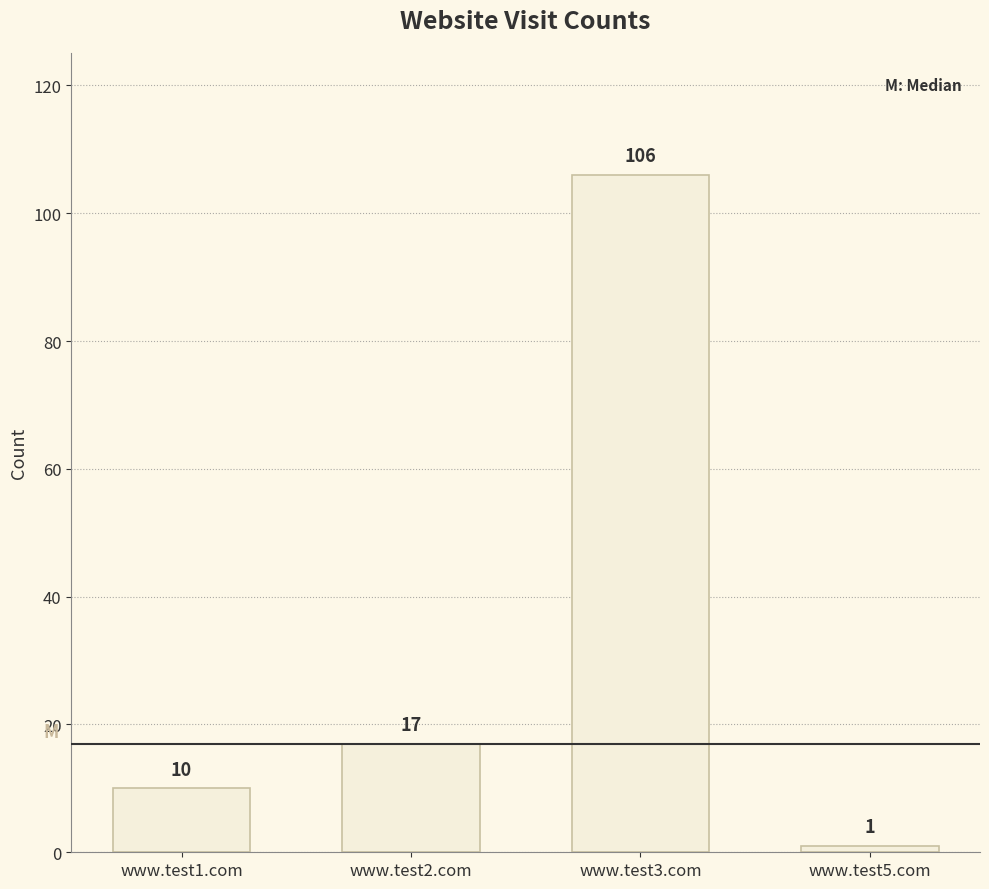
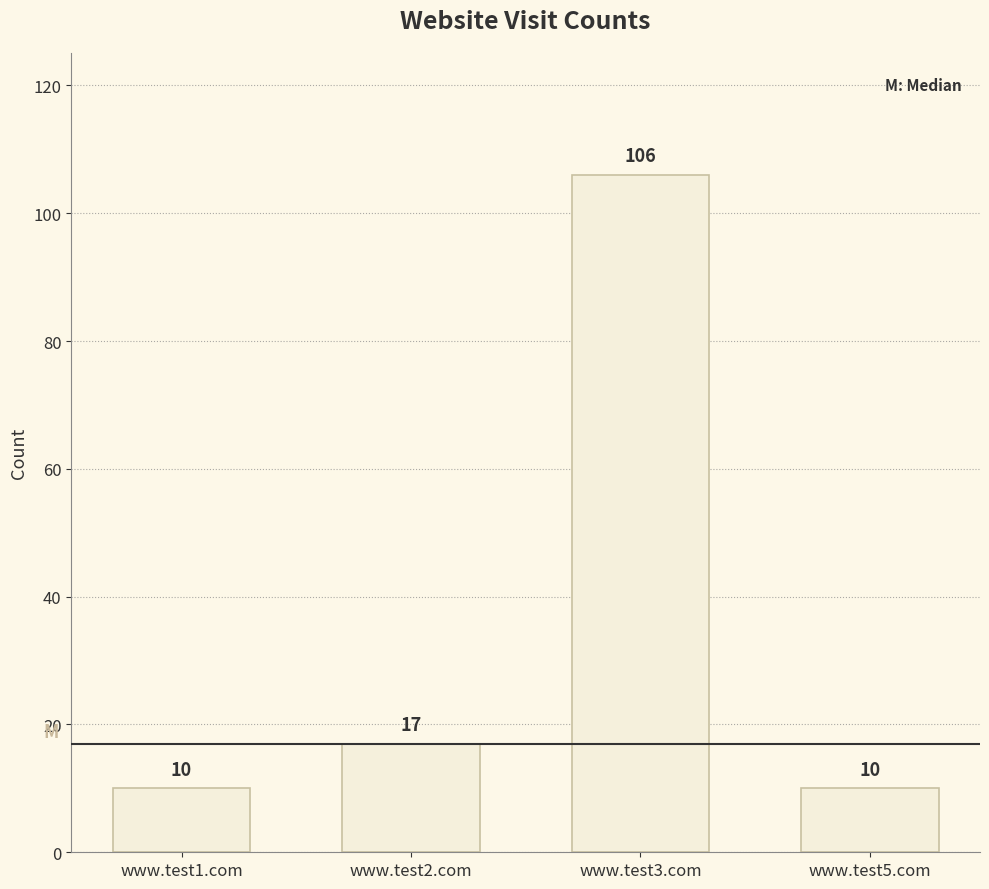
  {
    "www.test1.com": 10,
    "www.test2.com": 17,
    "www.test3.com": 106,
-   "www.test5.com": 1
+   "www.test5.com": 10
  }
